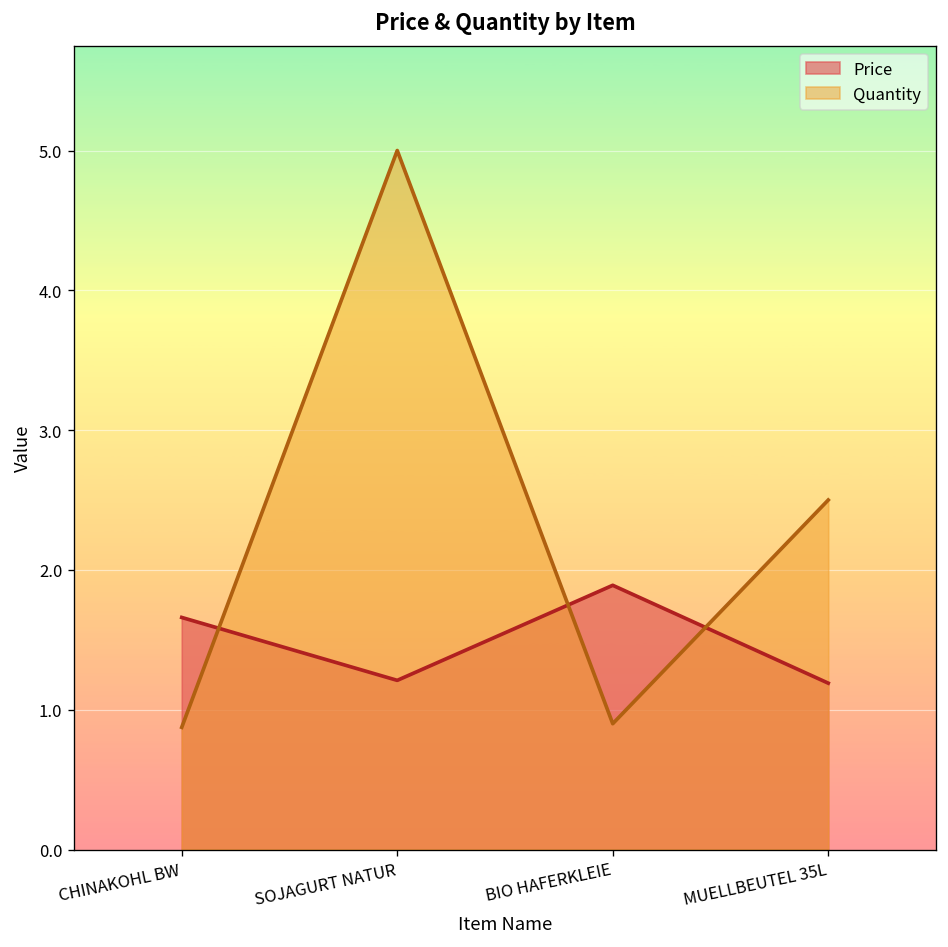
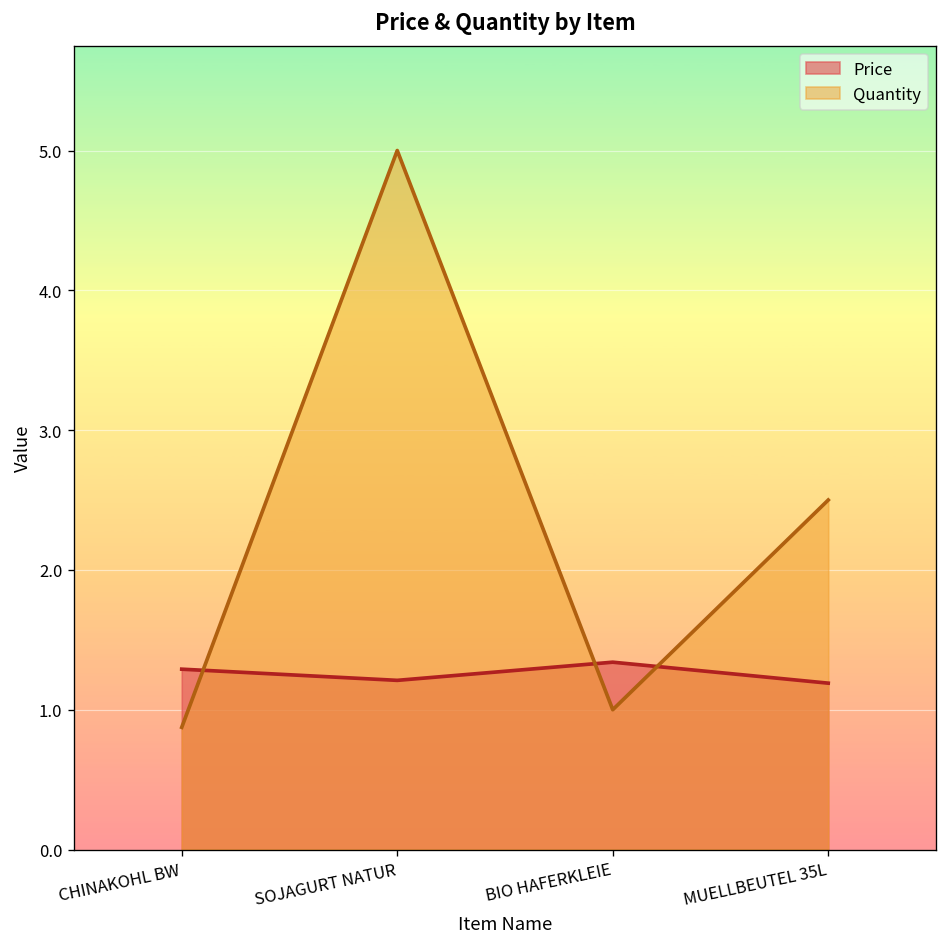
  {
    "Price": {
-     "CHINAKOHL BW": 1.66,
+     "CHINAKOHL BW": 1.29,
      "SOJAGURT NATUR": 1.21,
-     "BIO HAFERKLEIE": 1.89,
+     "BIO HAFERKLEIE": 1.34,
      "MUELLBEUTEL 35L": 1.19
    },
    "Quantity": {
      "CHINAKOHL BW": 0.87,
      "SOJAGURT NATUR": 5.0,
-     "BIO HAFERKLEIE": 0.9,
+     "BIO HAFERKLEIE": 1.0,
      "MUELLBEUTEL 35L": 2.5
    }
  }
